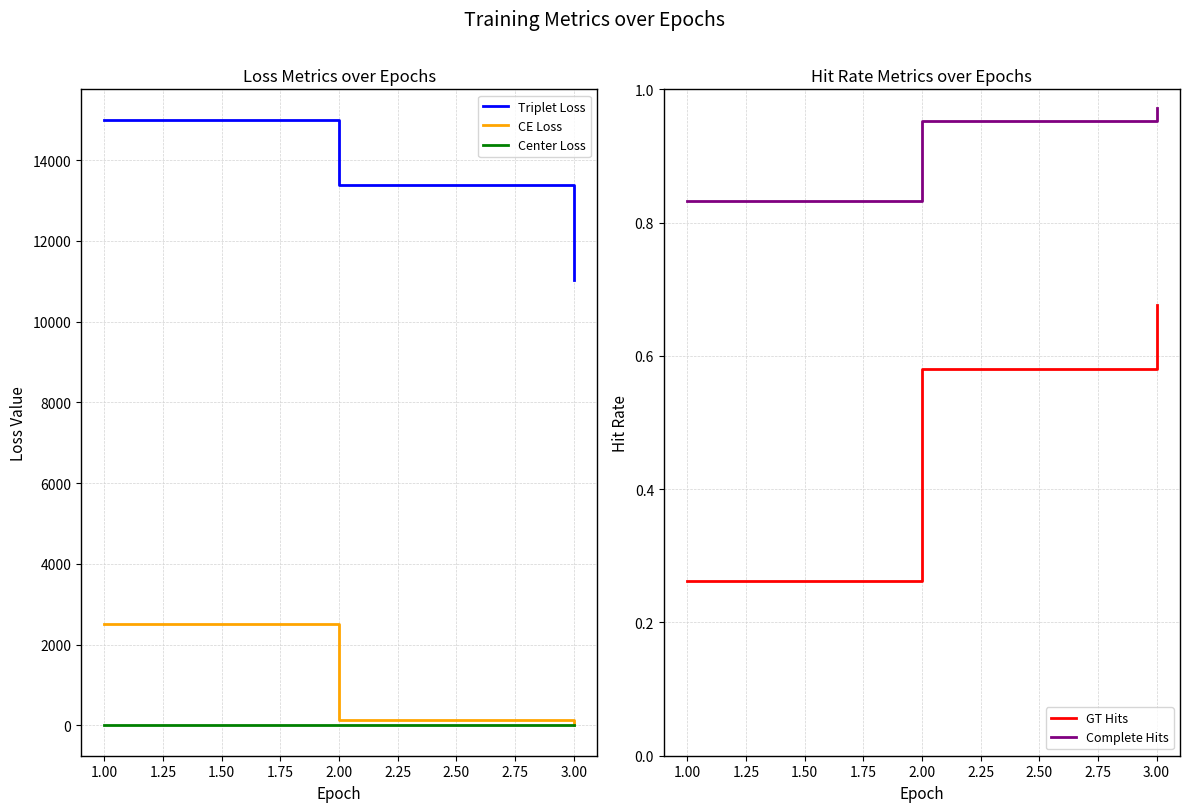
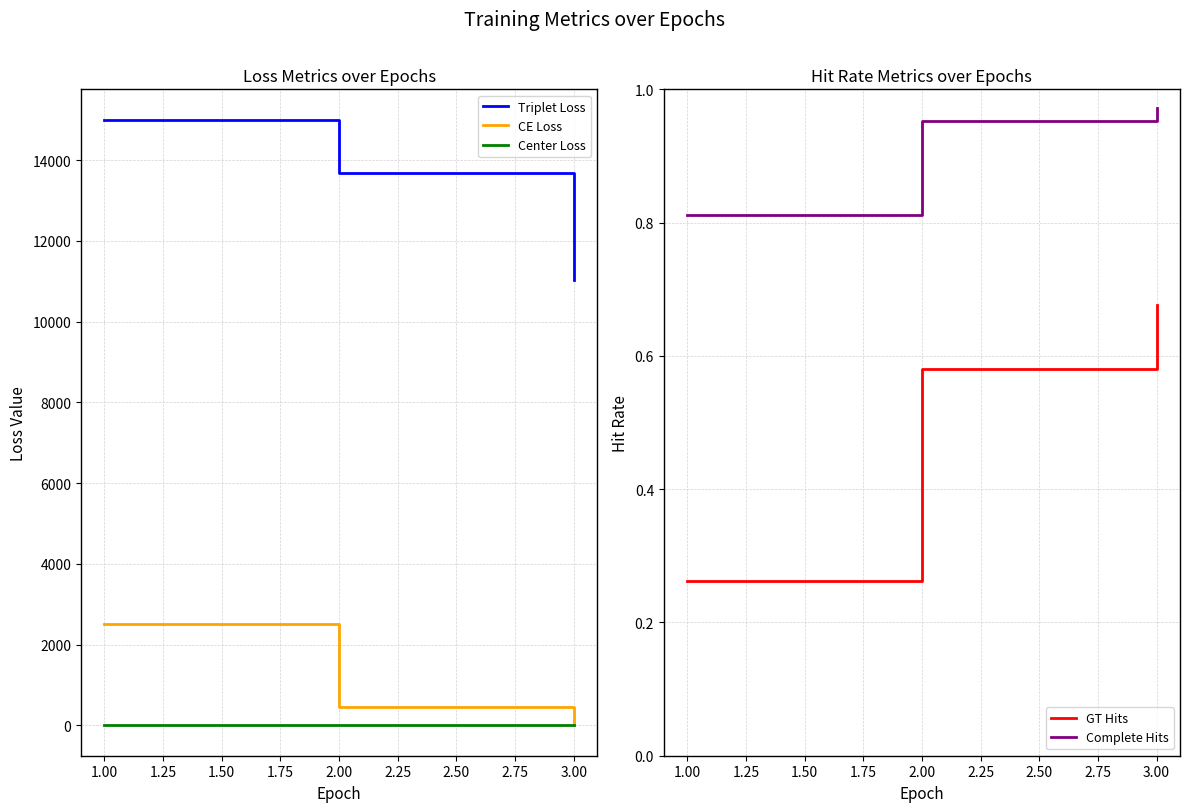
  {
    "Loss Metrics over Epochs": {
      "Triplet Loss": {
        "1.00": 15000,
-       "2.00": 13400,
+       "2.00": 13700,
        "3.00": 11000
      },
      "CE Loss": {
        "1.00": 2500,
-       "2.00": 100
+       "2.00": 500
      },
      "Center Loss": {
        "1.00": 0,
        "2.00": 0
      }
    },
    "Hit Rate Metrics over Epochs": {
      "GT Hits": {
        "1.00": 0.26,
        "2.00": 0.58,
        "3.00": 0.68
      },
      "Complete Hits": {
-       "1.00": 0.83,
+       "1.00": 0.81,
        "2.00": 0.95,
        "3.00": 0.97
      }
    }
  }
